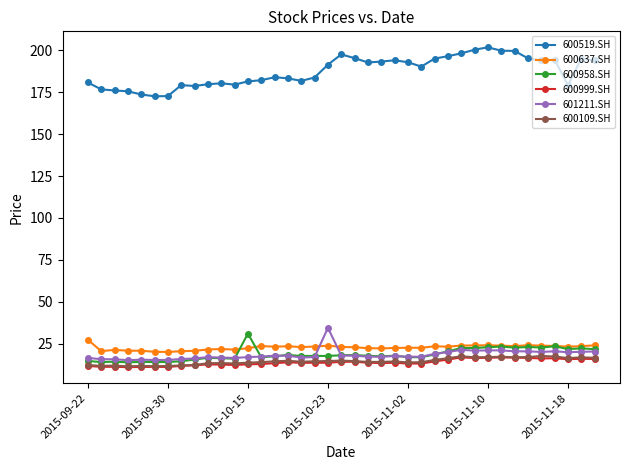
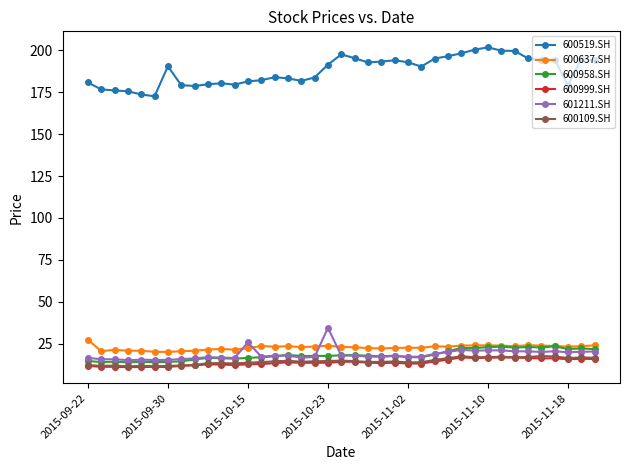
  {
    "600519.SH": {
      "2015-09-22": 181,
-     "2015-09-30": 173,
+     "2015-09-30": 191,
      "2015-10-15": 182,
      "2015-10-23": 192,
      "2015-11-02": 193,
      "2015-11-10": 202
    },
    "600637.SH": {
      "2015-09-22": 27,
      "2015-09-30": 20,
      "2015-10-15": 22,
      "2015-10-23": 24,
      "2015-11-02": 23
    },
    "600958.SH": {
      "2015-09-22": 15,
-     "2015-10-15": 31,
+     "2015-10-15": 16,
      "2015-10-23": 18
    },
    "601211.SH": {
      "2015-09-22": 16,
-     "2015-10-15": 17,
+     "2015-10-15": 26,
      "2015-10-23": 34,
      "2015-11-10": 21,
      "2015-11-18": 20
    }
  }
